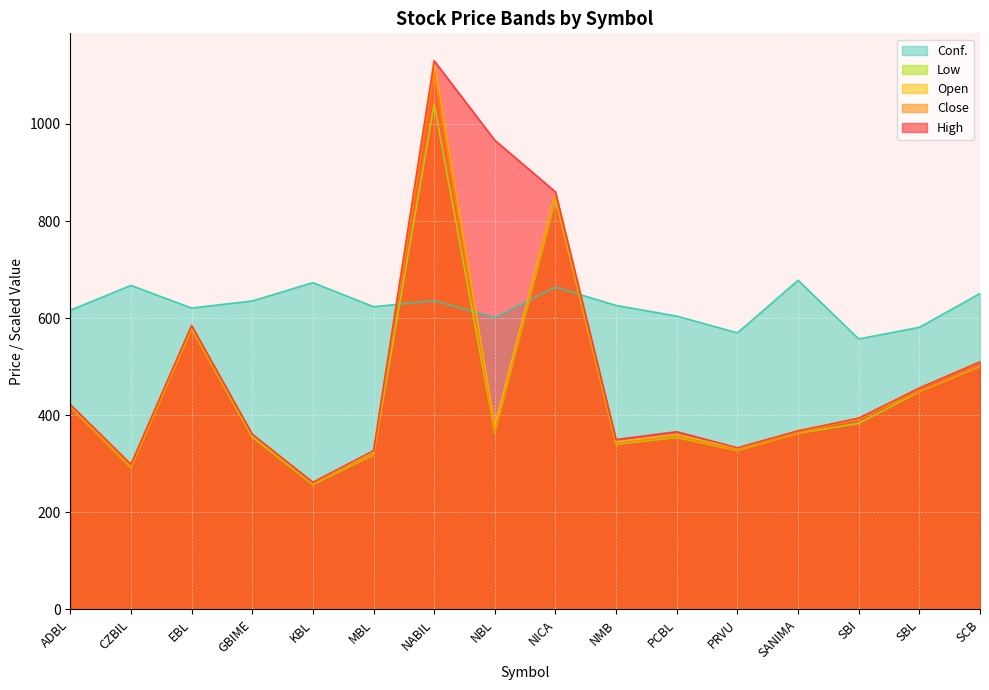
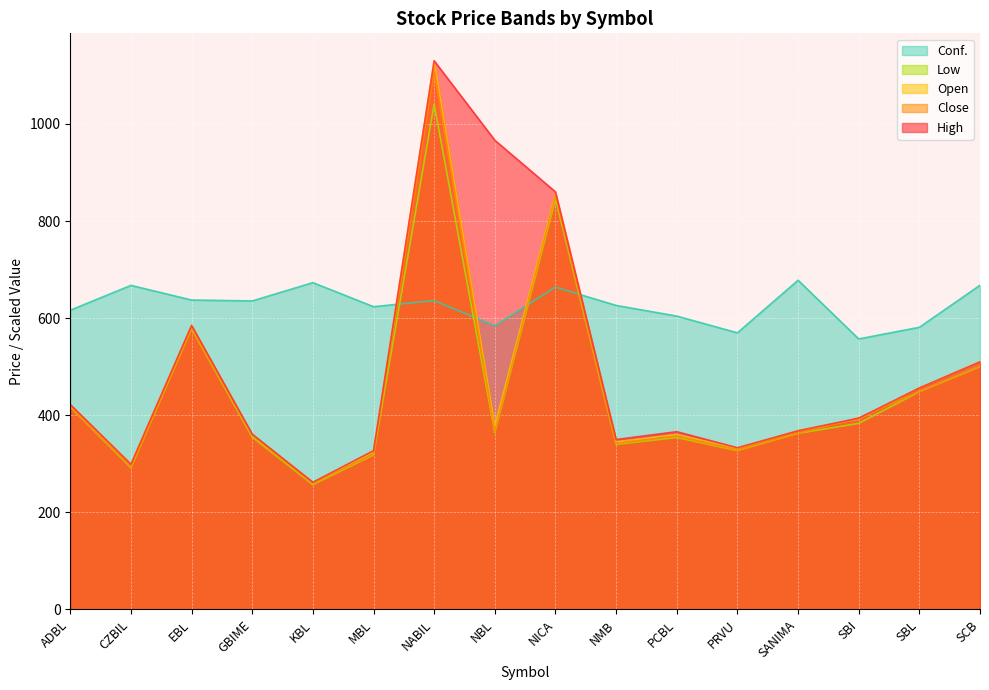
  {
    "Conf.": {
      "ADBL": 620,
      "CZBIL": 670,
-     "EBL": 620,
+     "EBL": 640,
      "GBIME": 640,
      "KBL": 670,
      "MBL": 620,
      "NABIL": 640,
-     "NBL": 600,
+     "NBL": 580,
      "NICA": 660,
      "NMB": 630,
      "PCBL": 600,
      "PRVU": 570,
      "SANIMA": 680,
      "SBI": 560,
      "SBL": 580,
-     "SCB": 650
+     "SCB": 670
    },
    "Low": {
      "NABIL": 1040,
      "NICA": 850,
      "SBI": 380
    },
    "High": {
      "NBL": 970,
      "PCBL": 370
    }
  }
